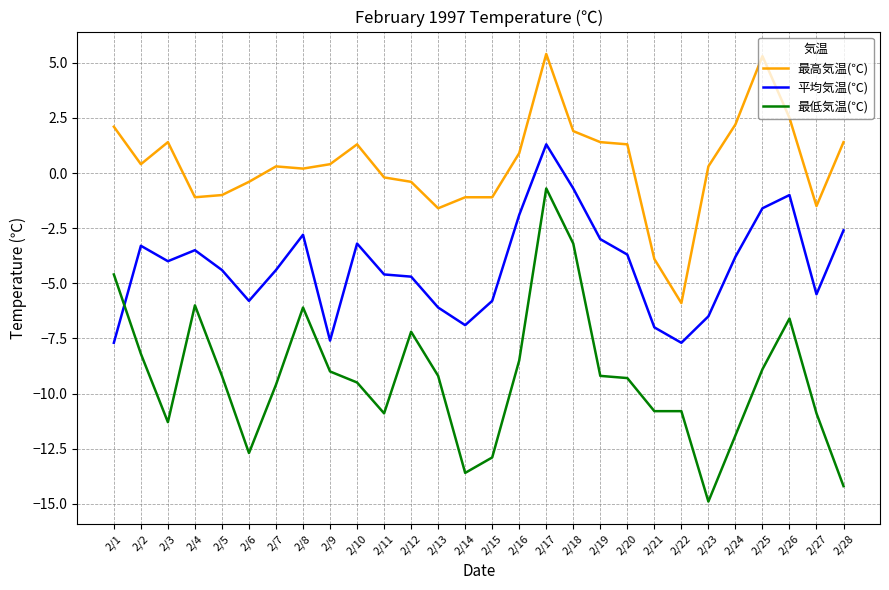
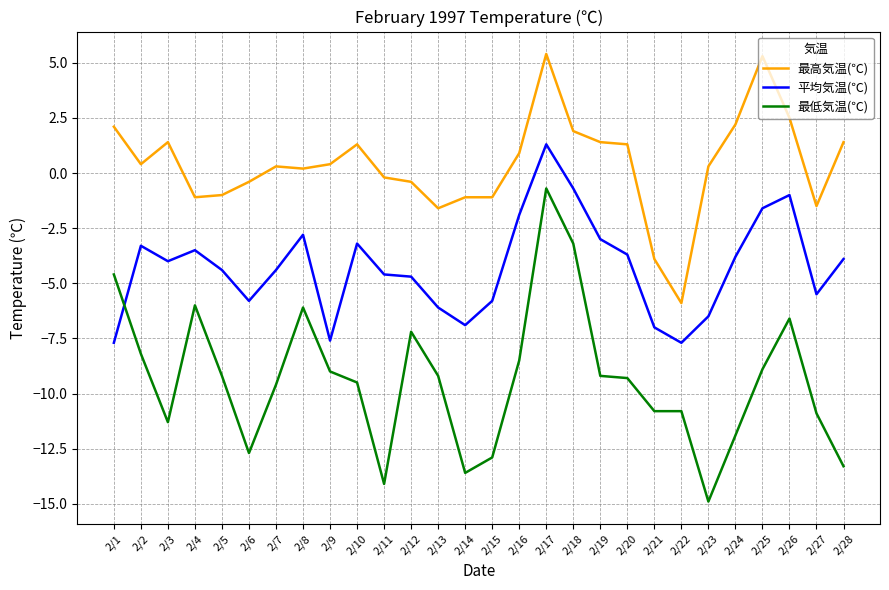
  {
    "最高気温(℃)": {
      "2/1": 2.1,
      "2/2": 0.4,
      "2/3": 1.4,
      "2/4": -1.1,
      "2/5": -1.0,
      "2/6": -0.4,
      "2/7": 0.3,
      "2/8": 0.2,
      "2/9": 0.4,
      "2/10": 1.3,
      "2/11": -0.2,
      "2/12": -0.4,
      "2/13": -1.6,
      "2/14": -1.1,
      "2/15": -1.1,
      "2/16": 0.9,
      "2/17": 5.4,
      "2/18": 1.9,
      "2/19": 1.4,
      "2/20": 1.3,
      "2/21": -3.9,
      "2/22": -5.9,
      "2/23": 0.3,
      "2/24": 2.2,
      "2/27": -1.5,
      "2/28": 1.4
    },
    "平均気温(℃)": {
      "2/1": -7.7,
      "2/2": -3.3,
      "2/3": -4.0,
      "2/4": -3.5,
      "2/5": -4.4,
      "2/6": -5.8,
      "2/7": -4.4,
      "2/8": -2.8,
      "2/9": -7.6,
      "2/10": -3.2,
      "2/11": -4.6,
      "2/12": -4.7,
      "2/13": -6.1,
      "2/14": -6.9,
      "2/15": -5.8,
      "2/16": -1.9,
      "2/17": 1.3,
      "2/18": -0.7,
      "2/19": -3.0,
      "2/20": -3.7,
      "2/21": -7.0,
      "2/22": -7.7,
      "2/23": -6.5,
      "2/24": -3.8,
      "2/25": -1.6,
      "2/26": -1.0,
      "2/27": -5.5,
-     "2/28": -2.6
+     "2/28": -3.9
    },
    "最低気温(℃)": {
      "2/1": -4.6,
      "2/2": -8.2,
      "2/3": -11.3,
      "2/4": -6.0,
      "2/5": -9.2,
      "2/6": -12.7,
      "2/7": -9.6,
      "2/8": -6.1,
      "2/9": -9.0,
      "2/10": -9.5,
-     "2/11": -10.9,
+     "2/11": -14.1,
      "2/12": -7.2,
      "2/13": -9.2,
      "2/14": -13.6,
      "2/15": -12.9,
      "2/16": -8.5,
      "2/17": -0.7,
      "2/18": -3.2,
      "2/19": -9.2,
      "2/20": -9.3,
      "2/21": -10.8,
      "2/22": -10.8,
      "2/23": -14.9,
      "2/24": -11.9,
      "2/25": -8.9,
      "2/26": -6.6,
      "2/27": -10.9,
-     "2/28": -14.2
+     "2/28": -13.3
    }
  }
